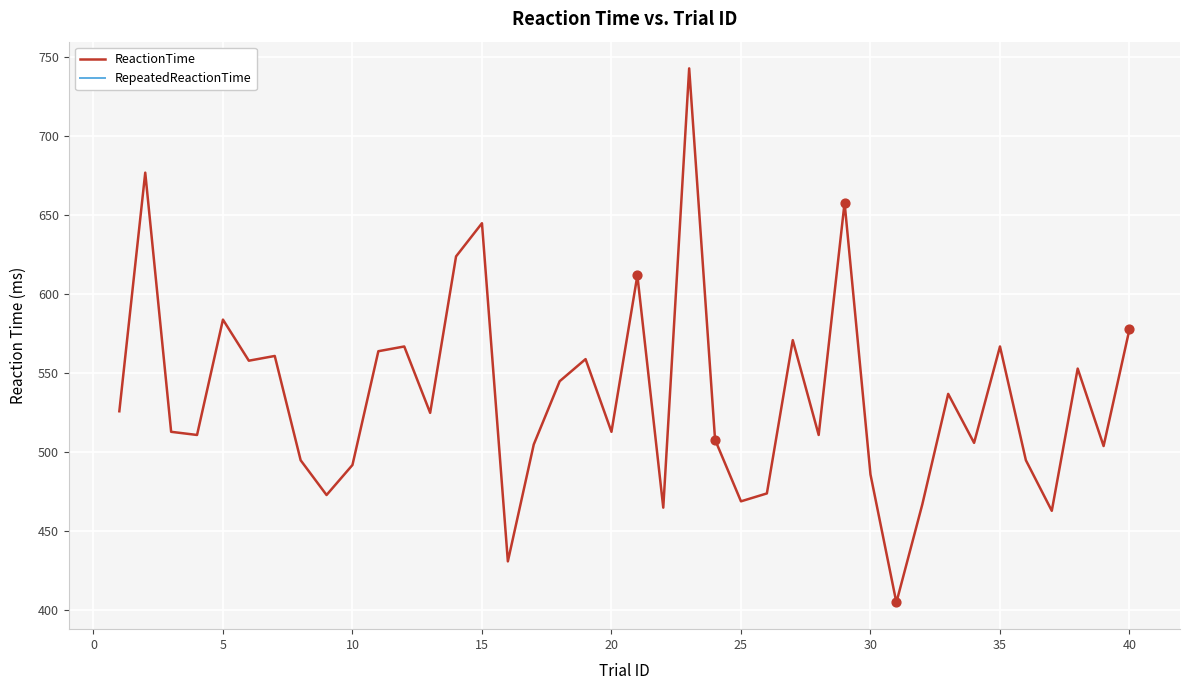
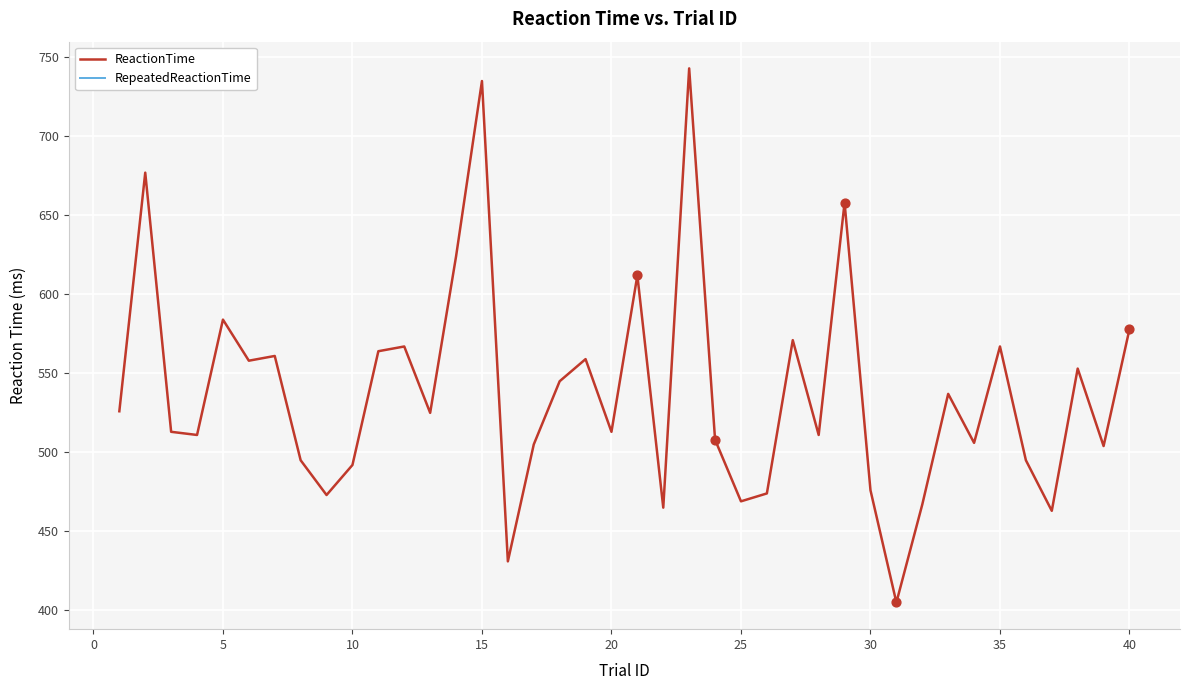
  {
    "ReactionTime": {
      "5": 584,
      "10": 492,
-     "15": 645,
+     "15": 735,
      "20": 513,
      "25": 469,
-     "30": 486,
+     "30": 476,
      "35": 567
    }
  }
